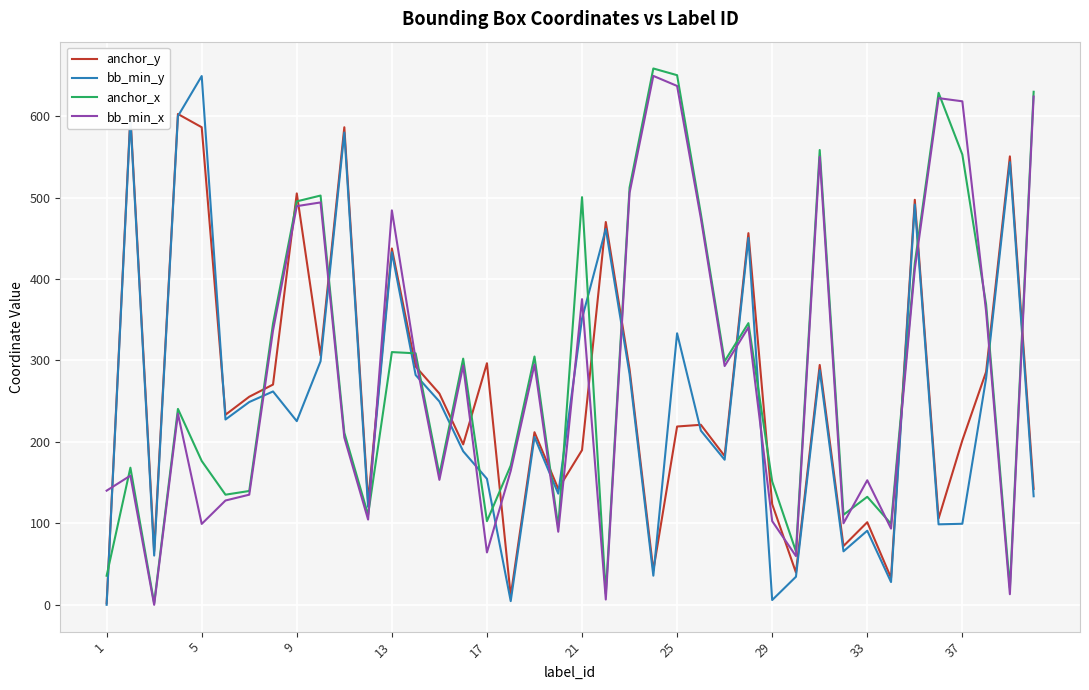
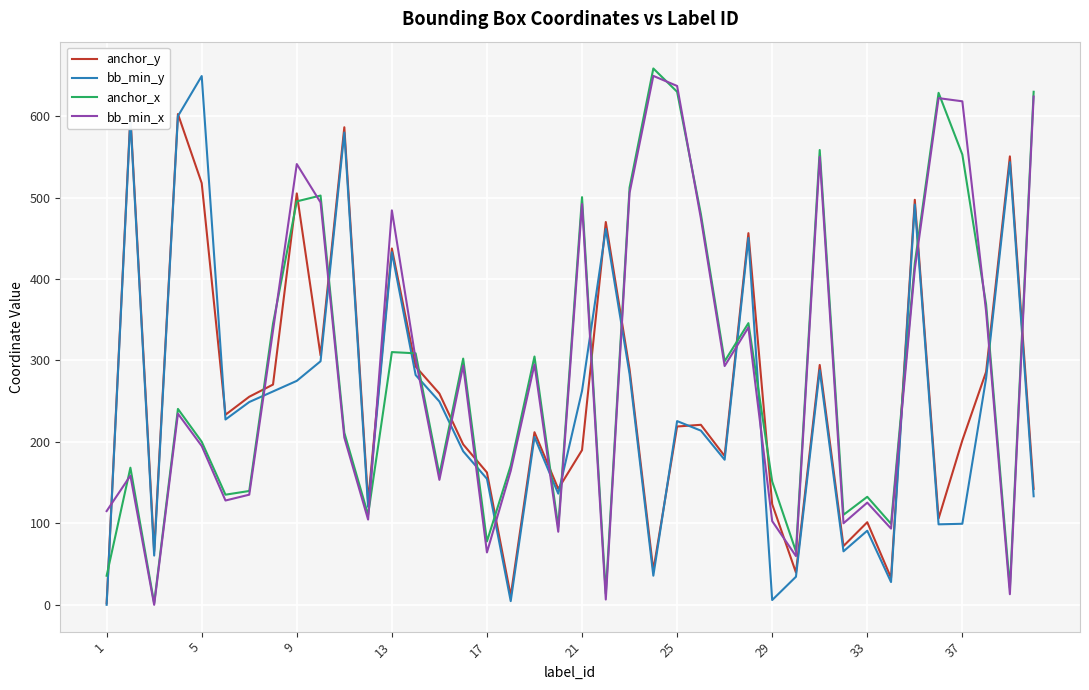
  {
    "anchor_y": {
-     "5": 590,
+     "5": 520,
      "9": 510,
      "13": 440,
-     "17": 300,
+     "17": 160,
      "21": 190,
      "25": 220,
      "29": 120,
      "33": 100,
      "37": 200
    },
    "bb_min_y": {
      "5": 650,
-     "9": 230,
+     "9": 270,
      "13": 430,
      "17": 150,
-     "21": 350,
-     "25": 330,
+     "21": 260,
+     "25": 230,
      "29": 10,
      "33": 90,
      "37": 100
    },
    "anchor_x": {
      "1": 40,
-     "5": 180,
+     "5": 200,
      "9": 500,
      "13": 310,
-     "17": 100,
+     "17": 80,
      "21": 500,
-     "25": 650,
+     "25": 630,
      "29": 150,
      "33": 130,
      "37": 550
    },
    "bb_min_x": {
-     "1": 140,
-     "5": 100,
-     "9": 490,
+     "1": 120,
+     "5": 200,
+     "9": 540,
      "13": 480,
      "17": 60,
-     "21": 380,
+     "21": 490,
      "25": 640,
      "29": 100,
-     "33": 150,
+     "33": 130,
      "37": 620
    }
  }
